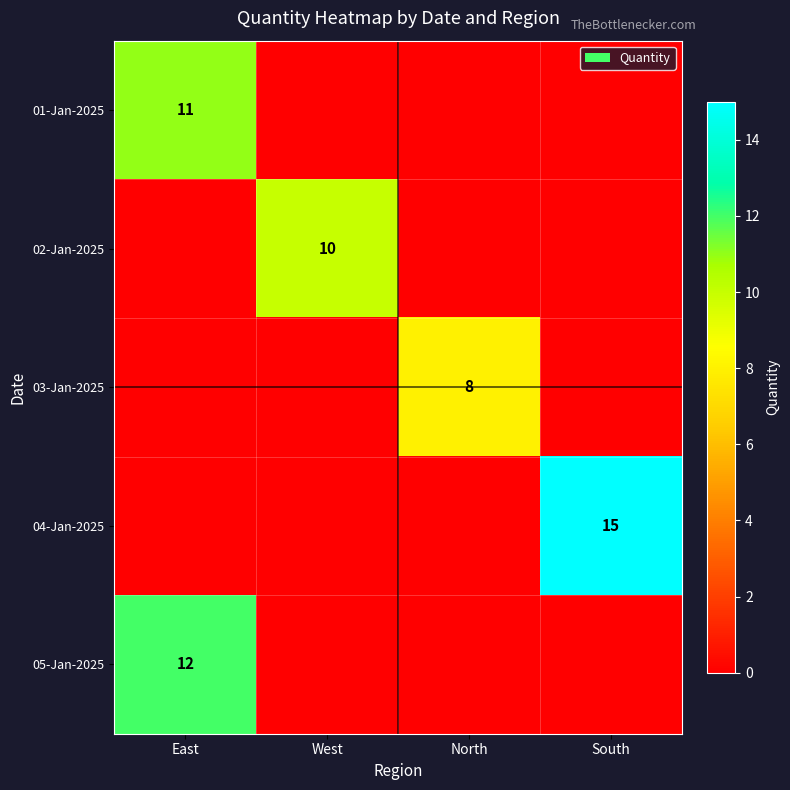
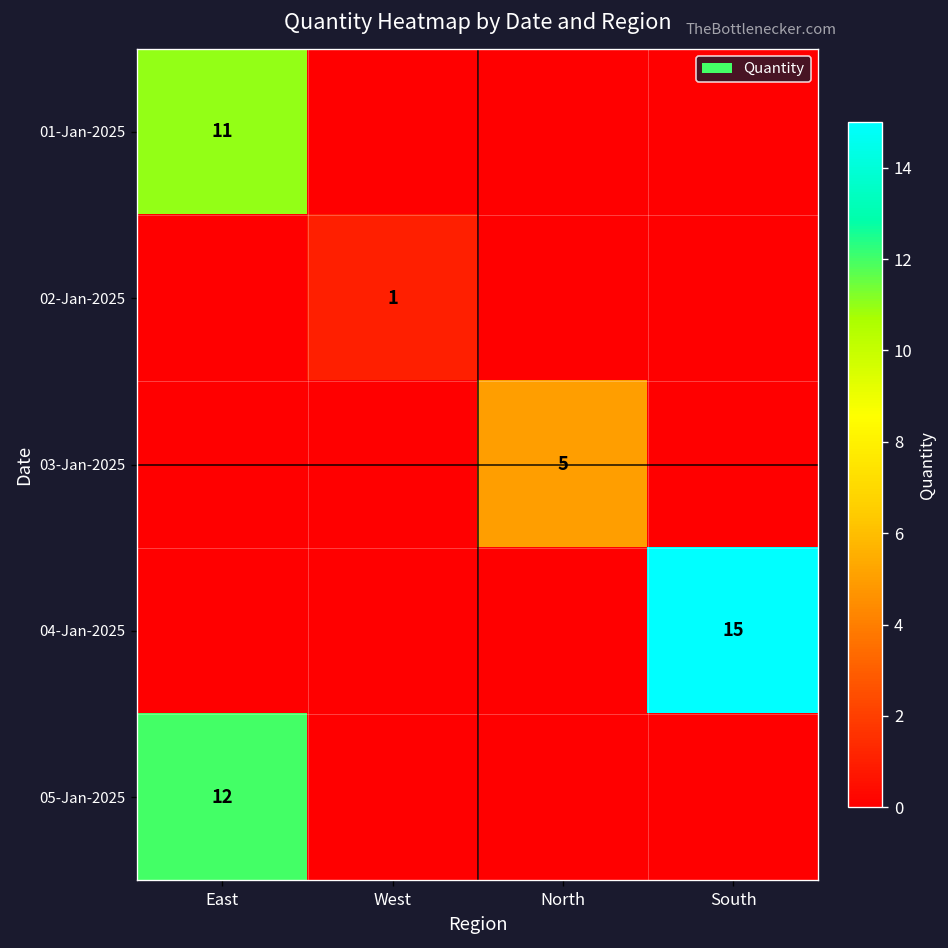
  {
    "01-Jan-2025": {
      "East": 11
    },
    "02-Jan-2025": {
-     "West": 10
+     "West": 1
    },
    "03-Jan-2025": {
-     "North": 8
+     "North": 5
    },
    "04-Jan-2025": {
      "South": 15
    },
    "05-Jan-2025": {
      "East": 12
    }
  }
